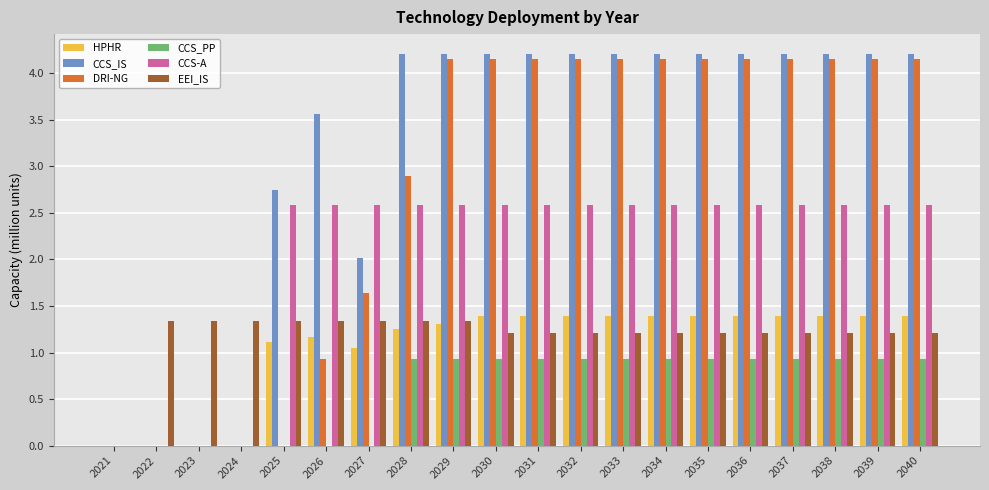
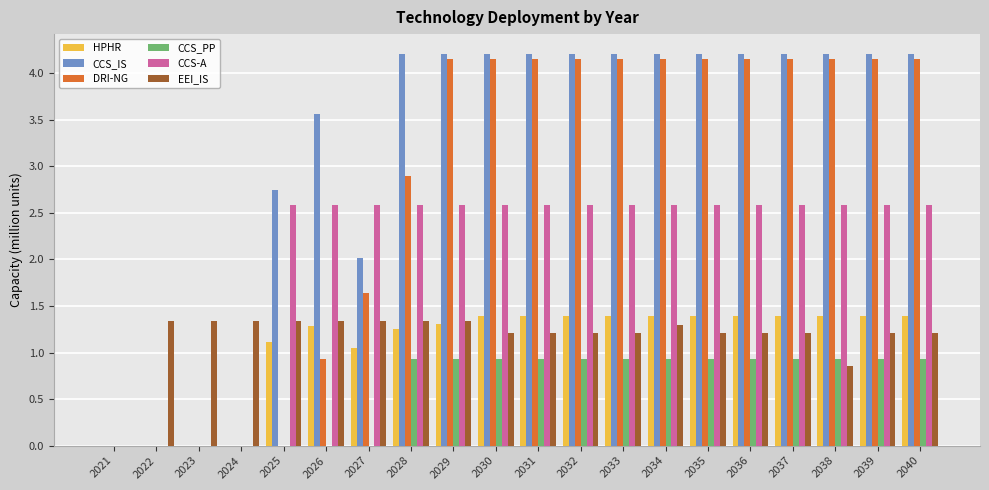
  {
    "HPHR": {
      "2021": 0.0,
      "2022": 0.0,
      "2023": 0.0,
      "2024": 0.0,
      "2025": 1.1,
-     "2026": 1.2,
+     "2026": 1.3,
      "2027": 1.1,
      "2028": 1.3,
      "2029": 1.3,
      "2030": 1.4,
      "2031": 1.4,
      "2032": 1.4,
      "2033": 1.4,
      "2034": 1.4,
      "2035": 1.4,
      "2036": 1.4,
      "2037": 1.4,
      "2038": 1.4,
      "2039": 1.4,
      "2040": 1.4
    },
    "CCS_IS": {
      "2021": 0.0,
      "2022": 0.0,
      "2023": 0.0,
      "2024": 0.0,
      "2025": 2.7,
      "2026": 3.6,
      "2027": 2.0,
      "2028": 4.2,
      "2029": 4.2,
      "2030": 4.2,
      "2031": 4.2,
      "2032": 4.2,
      "2033": 4.2,
      "2034": 4.2,
      "2035": 4.2,
      "2036": 4.2,
      "2037": 4.2,
      "2038": 4.2,
      "2039": 4.2,
      "2040": 4.2
    },
    "DRI-NG": {
      "2021": 0.0,
      "2022": 0.0,
      "2023": 0.0,
      "2024": 0.0,
      "2025": 0.0,
      "2026": 0.9,
      "2027": 1.6,
      "2028": 2.9,
      "2029": 4.2,
      "2030": 4.2,
      "2031": 4.2,
      "2032": 4.2,
      "2033": 4.2,
      "2034": 4.2,
      "2035": 4.2,
      "2036": 4.2,
      "2037": 4.2,
      "2038": 4.2,
      "2039": 4.2,
      "2040": 4.2
    },
    "CCS_PP": {
      "2021": 0.0,
      "2022": 0.0,
      "2023": 0.0,
      "2024": 0.0,
      "2025": 0.0,
      "2026": 0.0,
      "2027": 0.0,
      "2028": 0.9,
      "2029": 0.9,
      "2030": 0.9,
      "2031": 0.9,
      "2032": 0.9,
      "2033": 0.9,
      "2034": 0.9,
      "2035": 0.9,
      "2036": 0.9,
      "2037": 0.9,
      "2038": 0.9,
      "2039": 0.9,
      "2040": 0.9
    },
    "CCS-A": {
      "2021": 0.0,
      "2022": 0.0,
      "2023": 0.0,
      "2024": 0.0,
      "2025": 2.6,
      "2026": 2.6,
      "2027": 2.6,
      "2028": 2.6,
      "2029": 2.6,
      "2030": 2.6,
      "2031": 2.6,
      "2032": 2.6,
      "2033": 2.6,
      "2034": 2.6,
      "2035": 2.6,
      "2036": 2.6,
      "2037": 2.6,
      "2038": 2.6,
      "2039": 2.6,
      "2040": 2.6
    },
    "EEI_IS": {
      "2021": 0.0,
      "2022": 1.3,
      "2023": 1.3,
      "2024": 1.3,
      "2025": 1.3,
      "2026": 1.3,
      "2027": 1.3,
      "2028": 1.3,
      "2029": 1.3,
      "2030": 1.2,
      "2031": 1.2,
      "2032": 1.2,
      "2033": 1.2,
-     "2034": 1.2,
+     "2034": 1.3,
      "2035": 1.2,
      "2036": 1.2,
      "2037": 1.2,
-     "2038": 1.2,
+     "2038": 0.9,
      "2039": 1.2,
      "2040": 1.2
    }
  }
